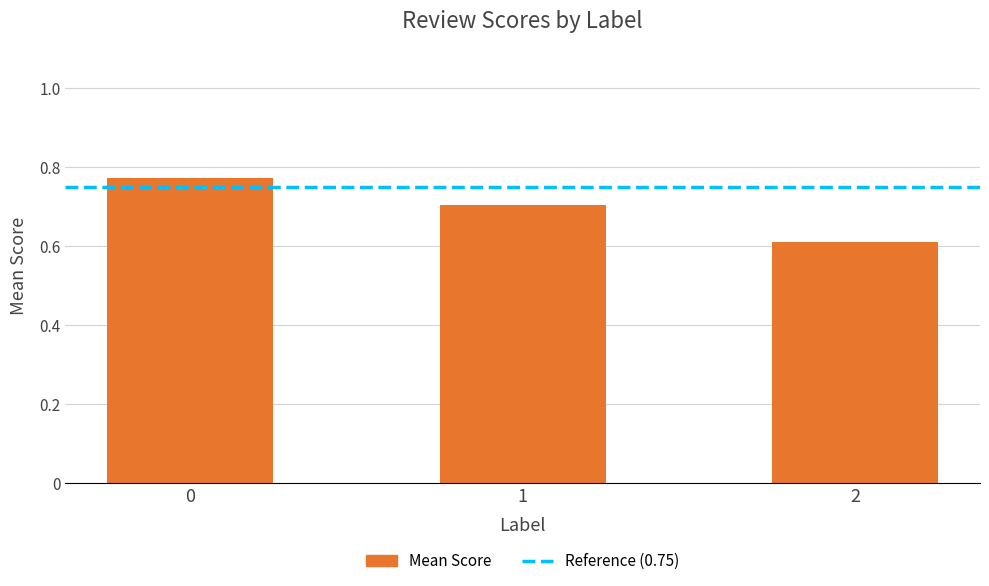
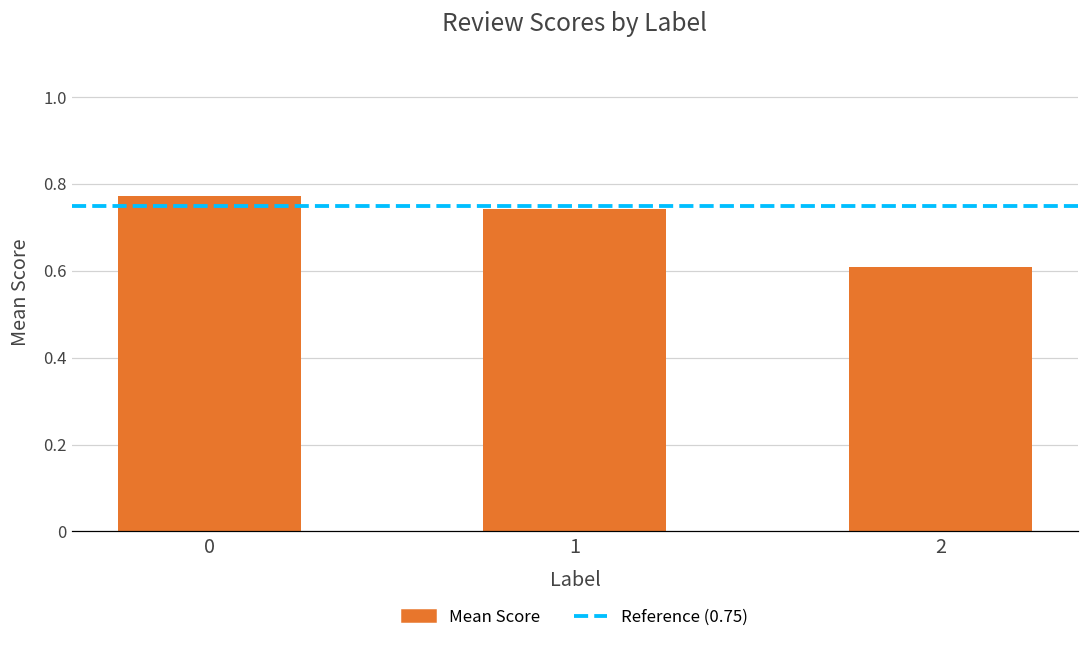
  {
    "0": 0.77,
-   "1": 0.70,
+   "1": 0.74,
    "2": 0.61
  }
